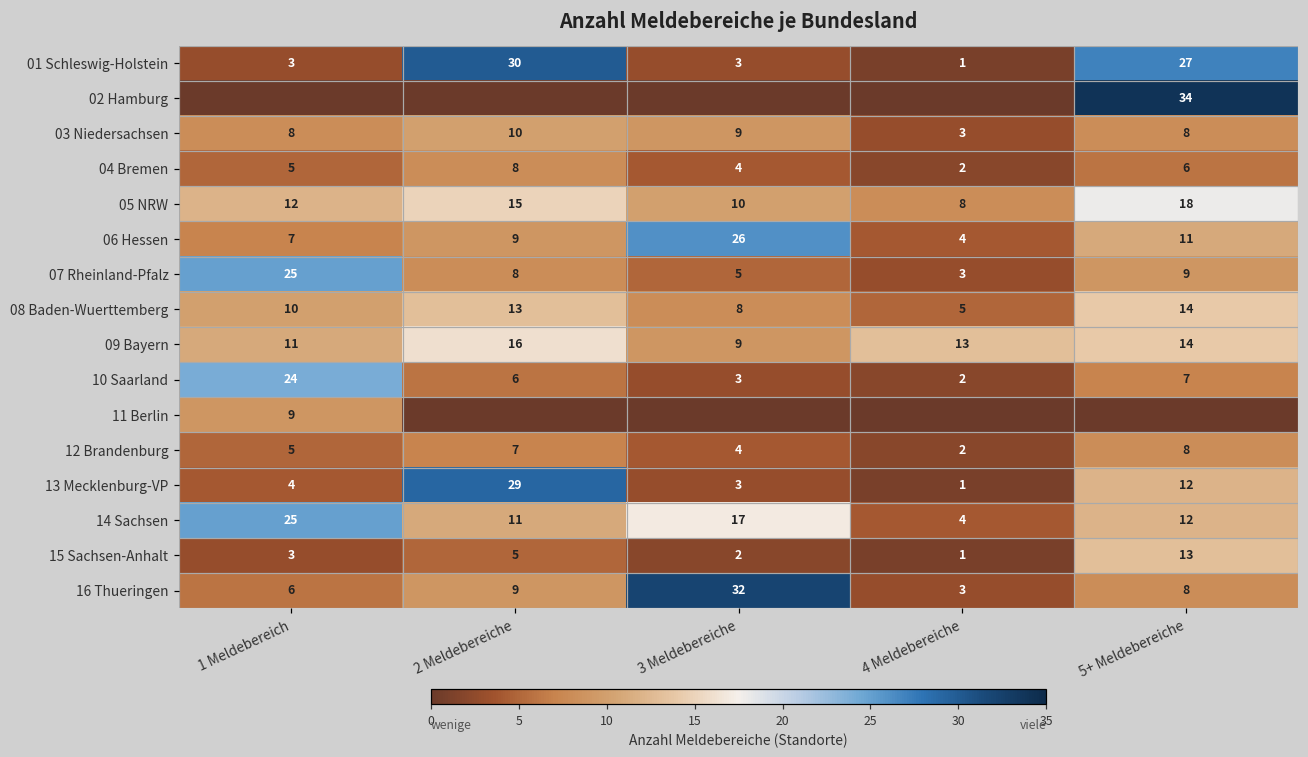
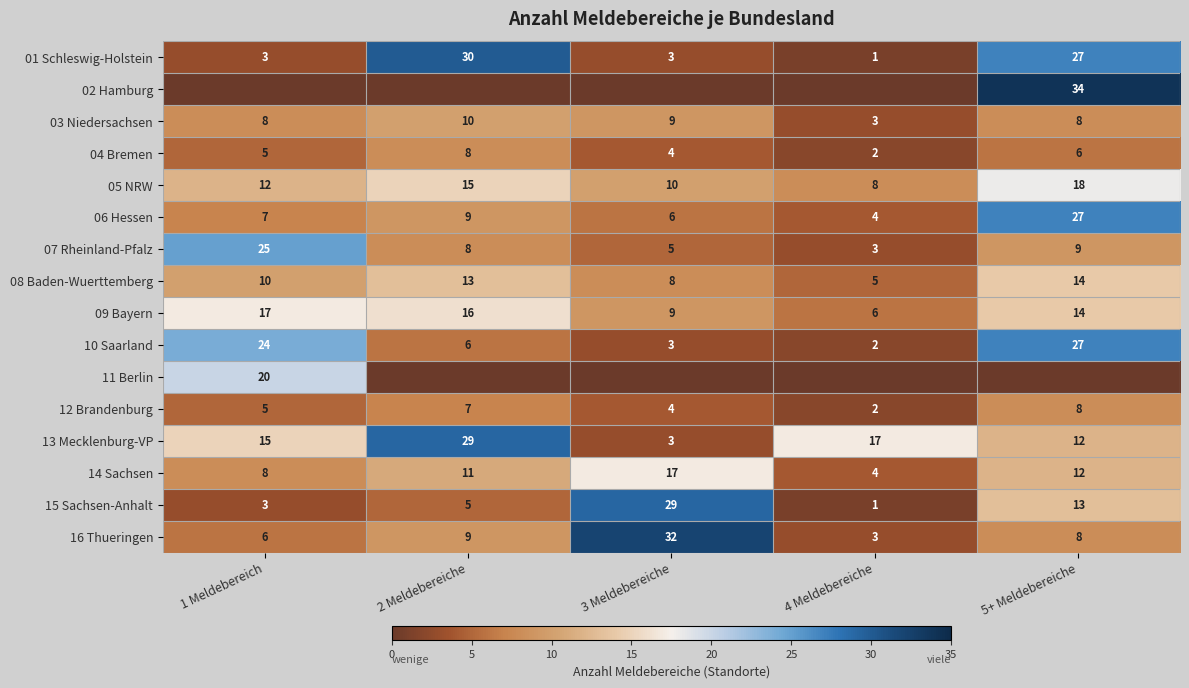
  {
    "01 Schleswig-Holstein": {
      "1 Meldebereich": 3,
      "2 Meldebereiche": 30,
      "3 Meldebereiche": 3,
      "4 Meldebereiche": 1,
      "5+ Meldebereiche": 27
    },
    "02 Hamburg": {
      "5+ Meldebereiche": 34
    },
    "03 Niedersachsen": {
      "1 Meldebereich": 8,
      "2 Meldebereiche": 10,
      "3 Meldebereiche": 9,
      "4 Meldebereiche": 3,
      "5+ Meldebereiche": 8
    },
    "04 Bremen": {
      "1 Meldebereich": 5,
      "2 Meldebereiche": 8,
      "3 Meldebereiche": 4,
      "4 Meldebereiche": 2,
      "5+ Meldebereiche": 6
    },
    "05 NRW": {
      "1 Meldebereich": 12,
      "2 Meldebereiche": 15,
      "3 Meldebereiche": 10,
      "4 Meldebereiche": 8,
      "5+ Meldebereiche": 18
    },
    "06 Hessen": {
      "1 Meldebereich": 7,
      "2 Meldebereiche": 9,
-     "3 Meldebereiche": 26,
+     "3 Meldebereiche": 6,
      "4 Meldebereiche": 4,
-     "5+ Meldebereiche": 11
+     "5+ Meldebereiche": 27
    },
    "07 Rheinland-Pfalz": {
      "1 Meldebereich": 25,
      "2 Meldebereiche": 8,
      "3 Meldebereiche": 5,
      "4 Meldebereiche": 3,
      "5+ Meldebereiche": 9
    },
    "08 Baden-Wuerttemberg": {
      "1 Meldebereich": 10,
      "2 Meldebereiche": 13,
      "3 Meldebereiche": 8,
      "4 Meldebereiche": 5,
      "5+ Meldebereiche": 14
    },
    "09 Bayern": {
-     "1 Meldebereich": 11,
+     "1 Meldebereich": 17,
      "2 Meldebereiche": 16,
      "3 Meldebereiche": 9,
-     "4 Meldebereiche": 13,
+     "4 Meldebereiche": 6,
      "5+ Meldebereiche": 14
    },
    "10 Saarland": {
      "1 Meldebereich": 24,
      "2 Meldebereiche": 6,
      "3 Meldebereiche": 3,
      "4 Meldebereiche": 2,
-     "5+ Meldebereiche": 7
+     "5+ Meldebereiche": 27
    },
    "11 Berlin": {
-     "1 Meldebereich": 9
+     "1 Meldebereich": 20
    },
    "12 Brandenburg": {
      "1 Meldebereich": 5,
      "2 Meldebereiche": 7,
      "3 Meldebereiche": 4,
      "4 Meldebereiche": 2,
      "5+ Meldebereiche": 8
    },
    "13 Mecklenburg-VP": {
-     "1 Meldebereich": 4,
+     "1 Meldebereich": 15,
      "2 Meldebereiche": 29,
      "3 Meldebereiche": 3,
-     "4 Meldebereiche": 1,
+     "4 Meldebereiche": 17,
      "5+ Meldebereiche": 12
    },
    "14 Sachsen": {
-     "1 Meldebereich": 25,
+     "1 Meldebereich": 8,
      "2 Meldebereiche": 11,
      "3 Meldebereiche": 17,
      "4 Meldebereiche": 4,
      "5+ Meldebereiche": 12
    },
    "15 Sachsen-Anhalt": {
      "1 Meldebereich": 3,
      "2 Meldebereiche": 5,
-     "3 Meldebereiche": 2,
+     "3 Meldebereiche": 29,
      "4 Meldebereiche": 1,
      "5+ Meldebereiche": 13
    },
    "16 Thueringen": {
      "1 Meldebereich": 6,
      "2 Meldebereiche": 9,
      "3 Meldebereiche": 32,
      "4 Meldebereiche": 3,
      "5+ Meldebereiche": 8
    }
  }
